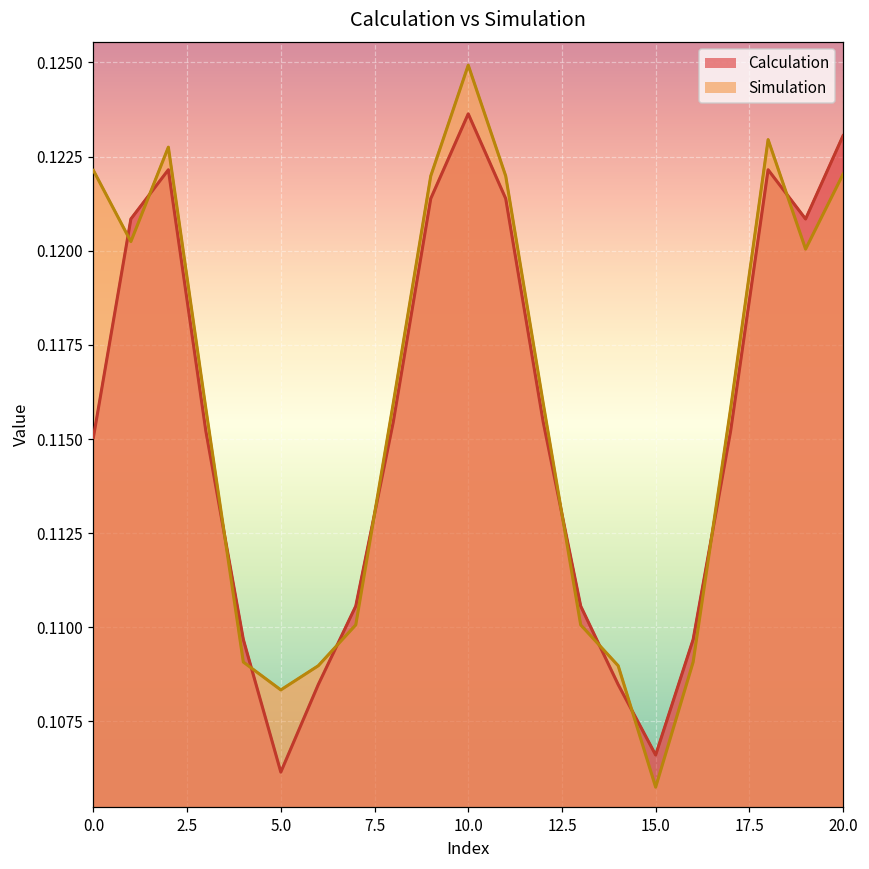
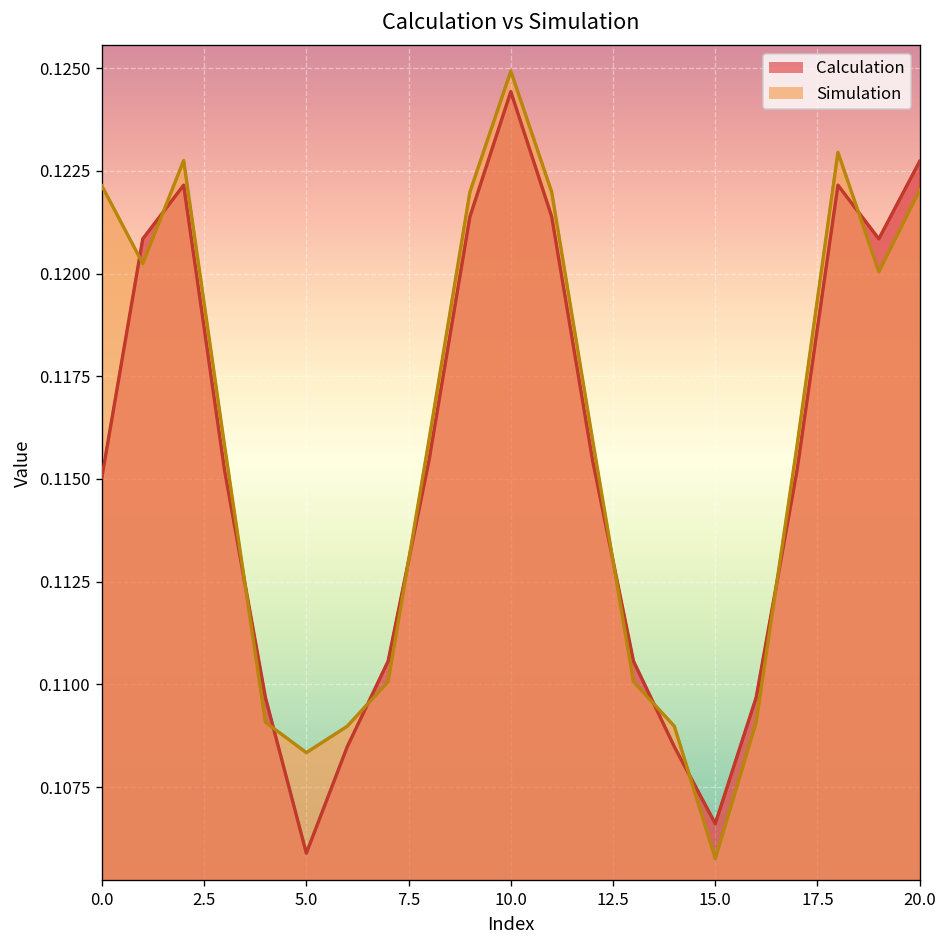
  {
    "Calculation": {
      "0.0": 0.1150,
-     "5.0": 0.1062,
-     "10.0": 0.1236,
+     "5.0": 0.1059,
+     "10.0": 0.1244,
      "15.0": 0.1066,
-     "20.0": 0.1231
+     "20.0": 0.1227
    },
    "Simulation": {
      "0.0": 0.1221,
      "5.0": 0.1083,
      "10.0": 0.1249,
      "15.0": 0.1058,
      "20.0": 0.1220
    }
  }
